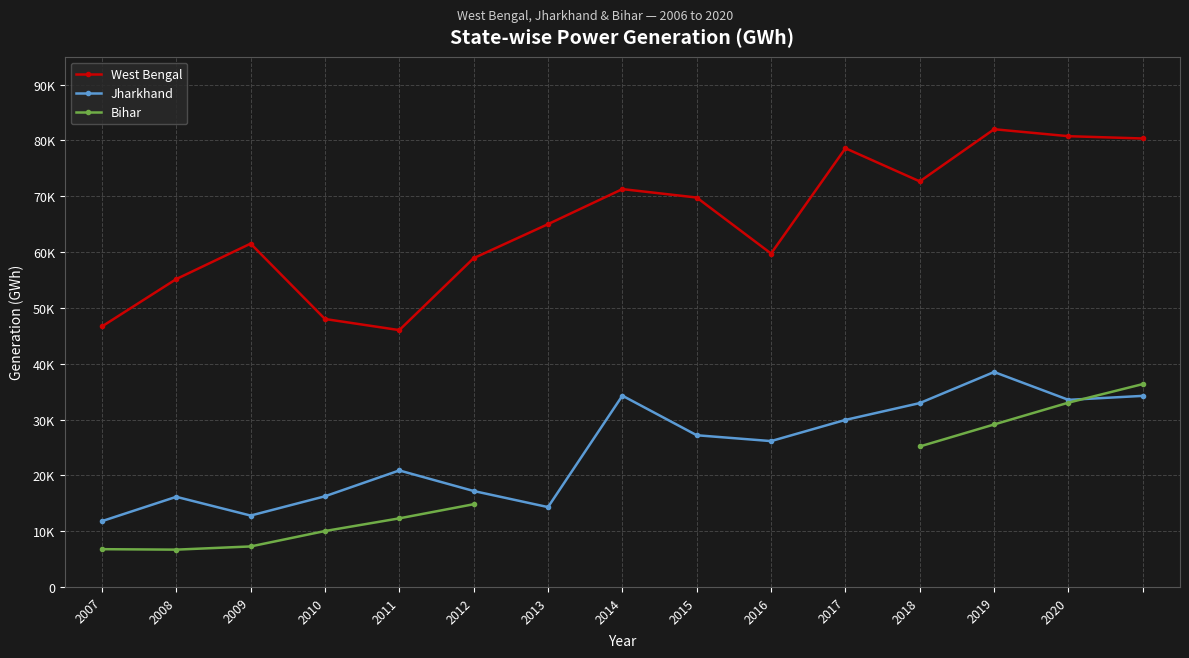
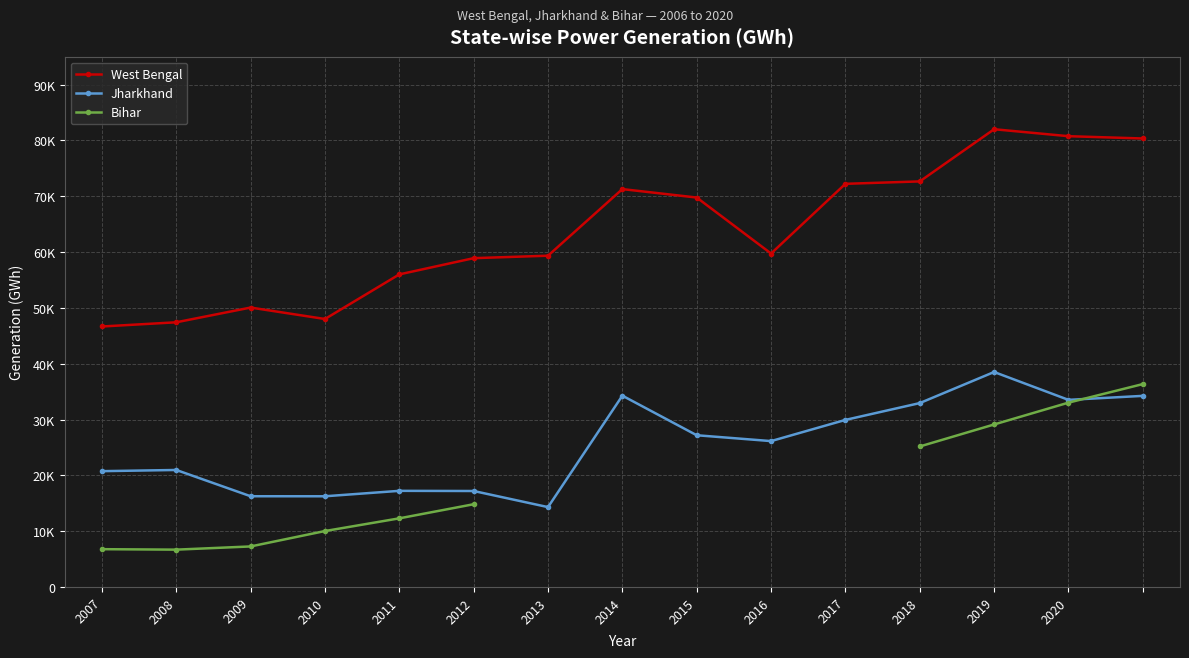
  {
    "West Bengal": {
      "2007": 47000,
-     "2008": 55000,
-     "2009": 62000,
+     "2008": 47000,
+     "2009": 50000,
      "2010": 48000,
-     "2011": 46000,
+     "2011": 56000,
      "2012": 59000,
-     "2013": 65000,
+     "2013": 59000,
      "2014": 71000,
      "2015": 70000,
      "2016": 60000,
-     "2017": 79000,
+     "2017": 72000,
      "2018": 73000,
      "2019": 82000
    },
    "Jharkhand": {
-     "2007": 12000,
-     "2008": 16000,
-     "2009": 13000,
+     "2007": 21000,
+     "2008": 21000,
+     "2009": 16000,
      "2010": 16000,
-     "2011": 21000,
+     "2011": 17000,
      "2012": 17000,
      "2013": 14000,
      "2014": 34000,
      "2015": 27000,
      "2016": 26000,
      "2017": 30000,
      "2018": 33000,
      "2019": 39000
    },
    "Bihar": {
      "2007": 7000,
      "2008": 7000,
      "2009": 7000,
      "2010": 10000,
      "2011": 12000,
      "2012": 15000,
      "2018": 25000,
      "2019": 29000
    }
  }
